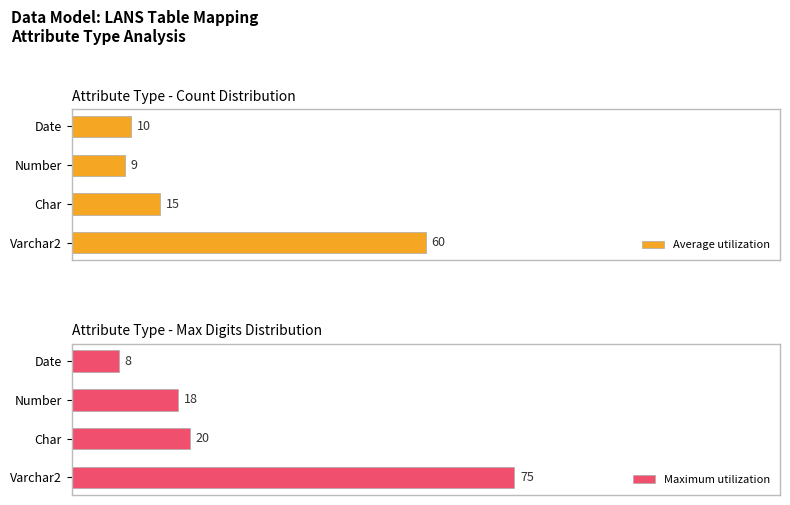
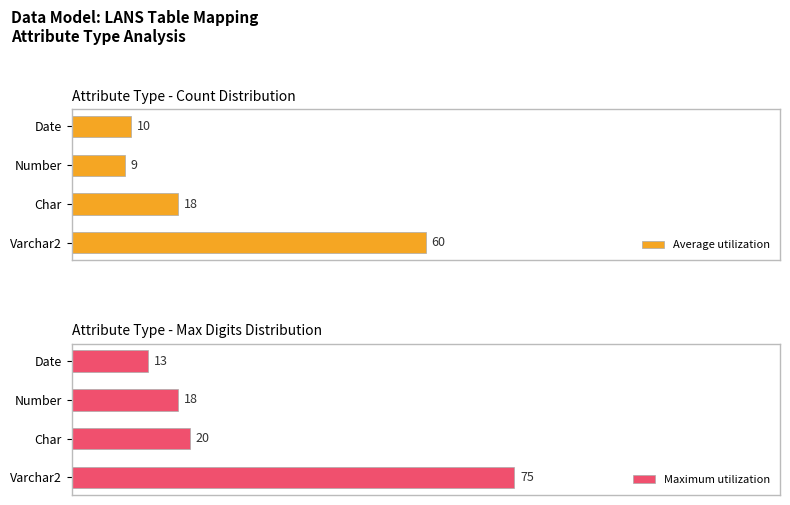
  {
    "Attribute Type - Count Distribution": {
      "Date": 10,
      "Number": 9,
-     "Char": 15,
+     "Char": 18,
      "Varchar2": 60
    },
    "Attribute Type - Max Digits Distribution": {
-     "Date": 8,
+     "Date": 13,
      "Number": 18,
      "Char": 20,
      "Varchar2": 75
    }
  }
